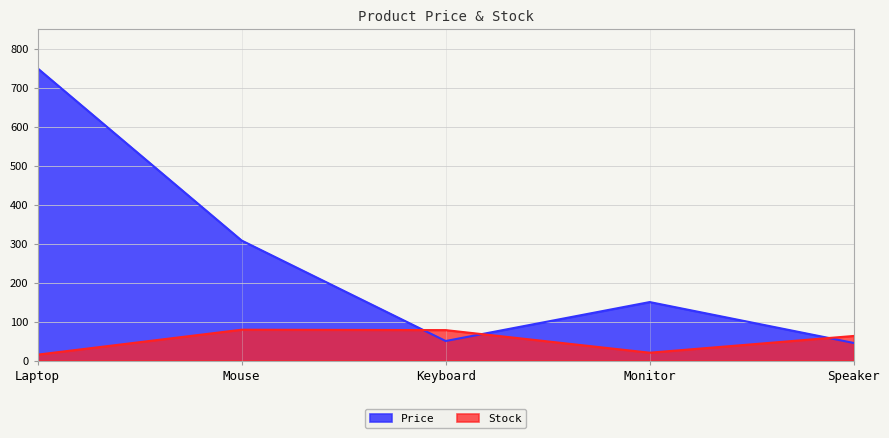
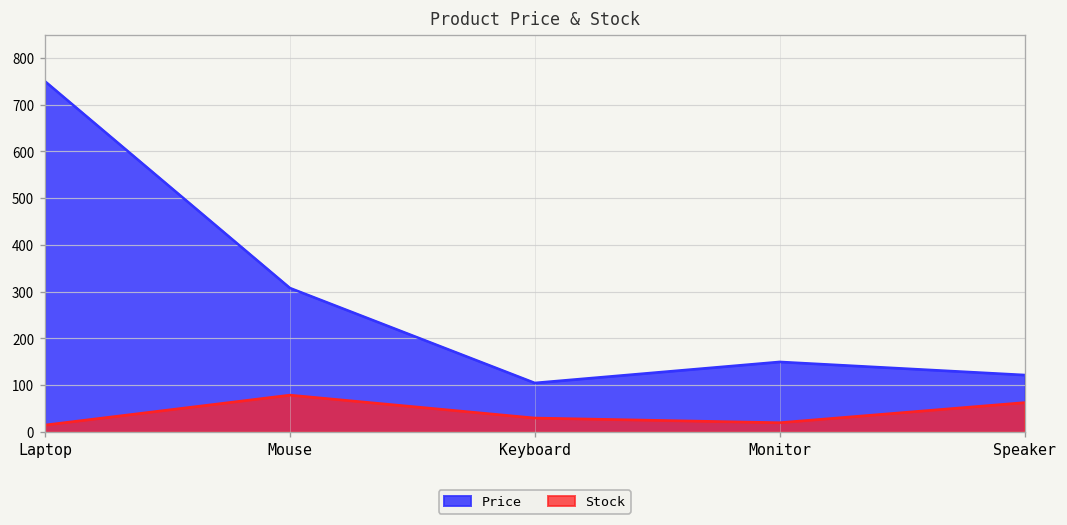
  {
    "Price": {
      "Laptop": 750,
      "Mouse": 310,
-     "Keyboard": 50,
+     "Keyboard": 110,
      "Monitor": 150,
-     "Speaker": 50
+     "Speaker": 120
    },
    "Stock": {
      "Laptop": 20,
      "Mouse": 80,
-     "Keyboard": 80,
+     "Keyboard": 30,
      "Monitor": 20,
      "Speaker": 60
    }
  }
